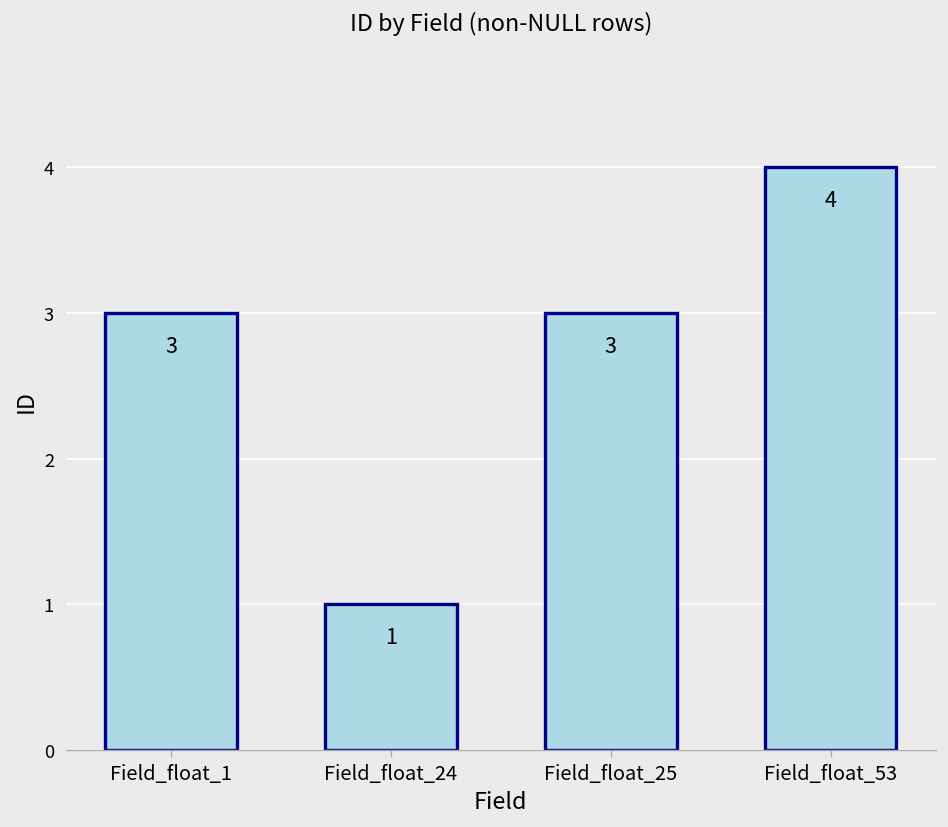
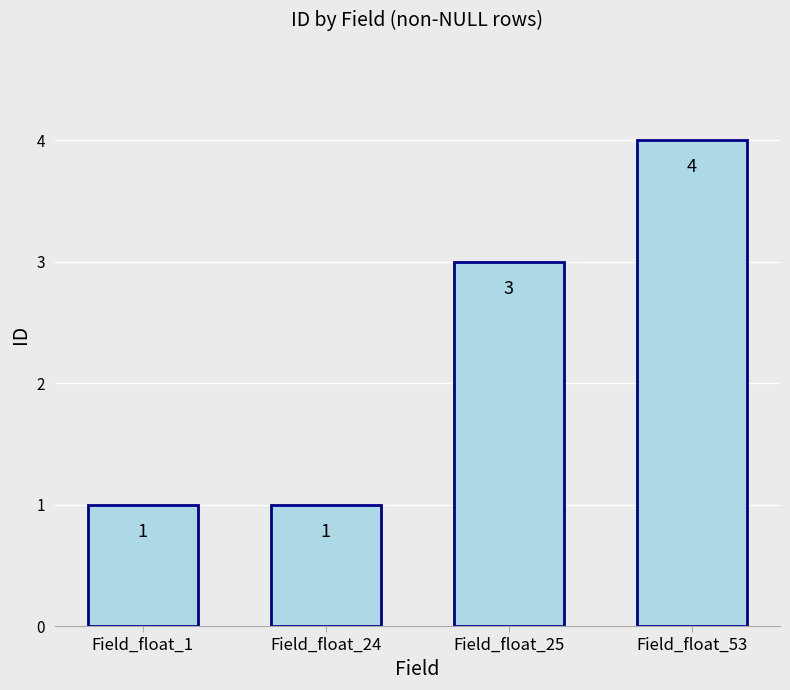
  {
-   "Field_float_1": 3,
+   "Field_float_1": 1,
    "Field_float_24": 1,
    "Field_float_25": 3,
    "Field_float_53": 4
  }
